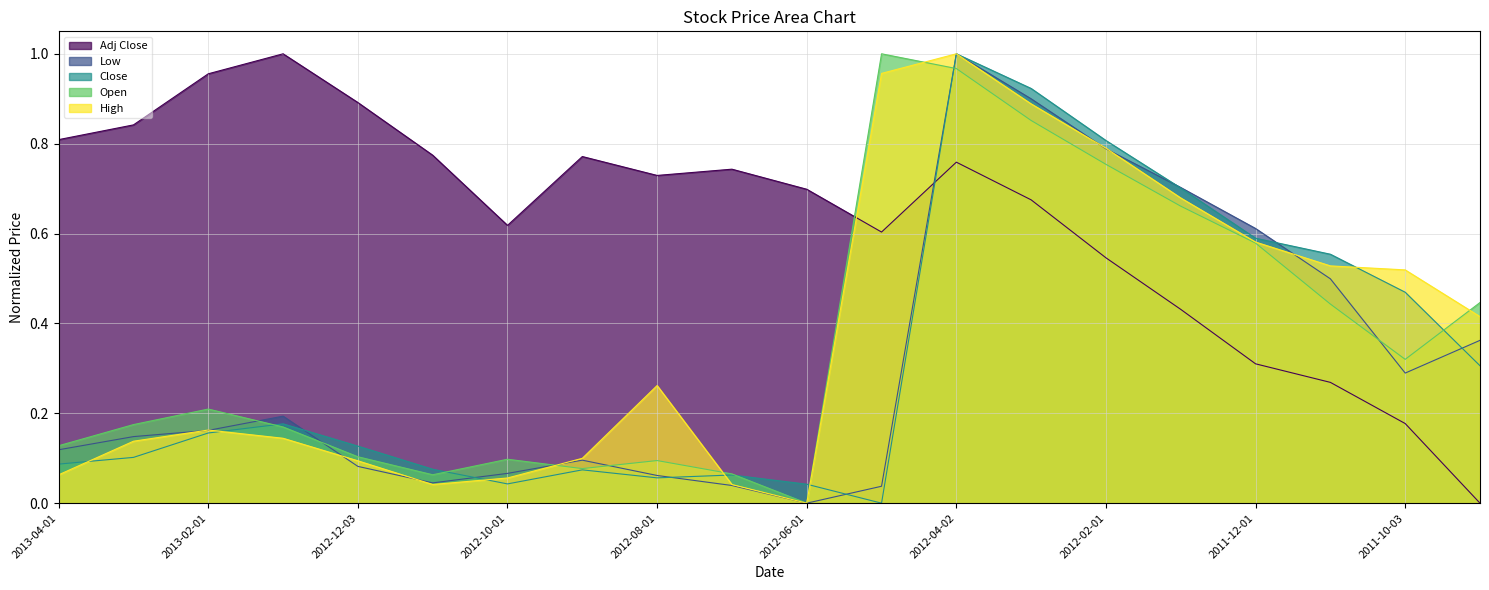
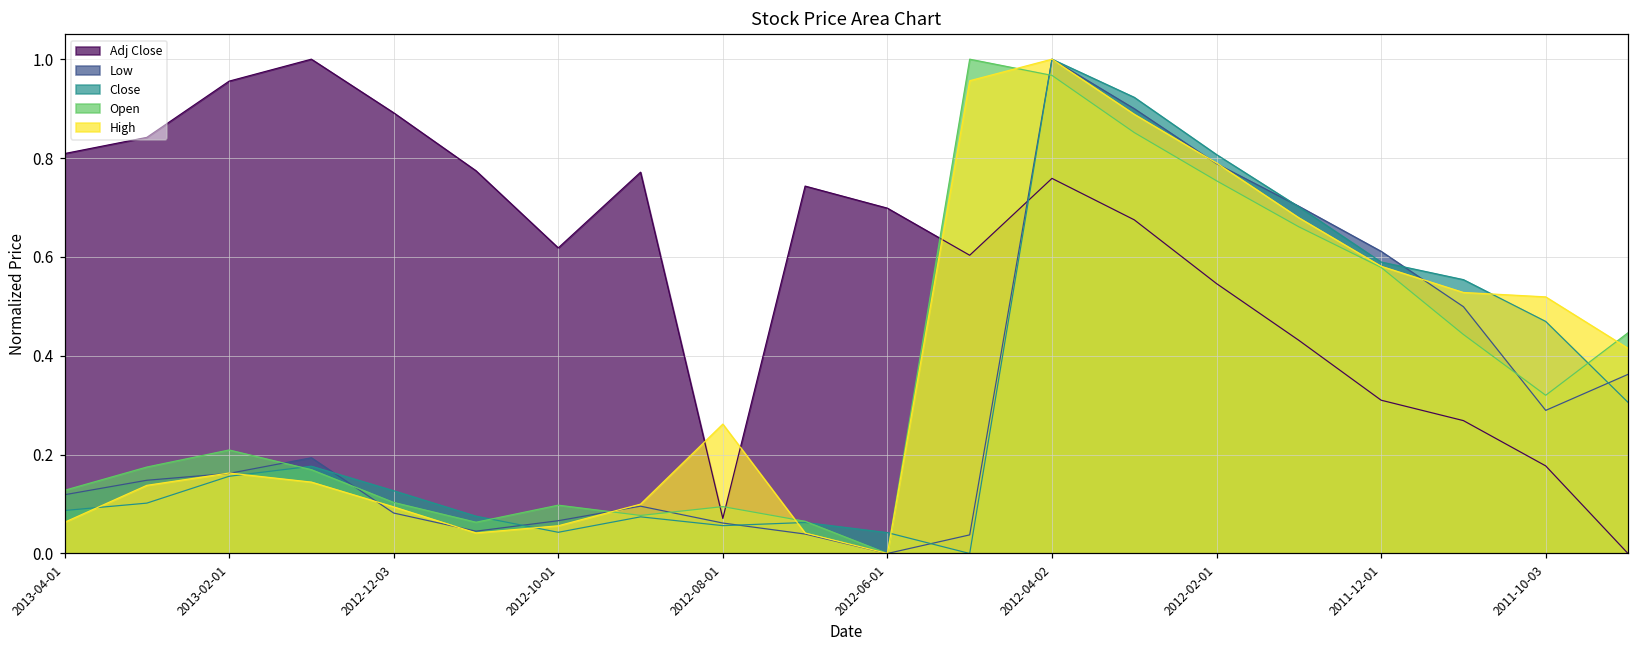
  {
    "Adj Close": {
      "2013-04-01": 0.81,
      "2013-02-01": 0.96,
      "2012-12-03": 0.89,
      "2012-10-01": 0.62,
-     "2012-08-01": 0.73,
+     "2012-08-01": 0.07,
      "2012-06-01": 0.70,
      "2012-04-02": 0.76,
      "2012-02-01": 0.55,
      "2011-12-01": 0.31,
      "2011-10-03": 0.18
    },
    "Low": {
      "2013-04-01": 0.12,
      "2012-12-03": 0.08,
      "2012-10-01": 0.07,
      "2011-12-01": 0.61,
      "2011-10-03": 0.29
    },
    "Close": {
      "2013-04-01": 0.09,
      "2013-02-01": 0.16,
      "2012-12-03": 0.13,
      "2012-10-01": 0.04,
      "2012-06-01": 0.04,
      "2012-02-01": 0.81,
      "2011-12-01": 0.59,
      "2011-10-03": 0.47
    },
    "Open": {
      "2013-04-01": 0.13,
      "2013-02-01": 0.21,
      "2012-12-03": 0.10,
      "2012-10-01": 0.10,
      "2012-08-01": 0.09,
      "2012-04-02": 0.97,
      "2012-02-01": 0.75,
      "2011-10-03": 0.32
    },
    "High": {
      "2013-04-01": 0.06,
      "2012-12-03": 0.09,
      "2012-10-01": 0.06,
      "2012-08-01": 0.26,
      "2011-10-03": 0.52
    }
  }
